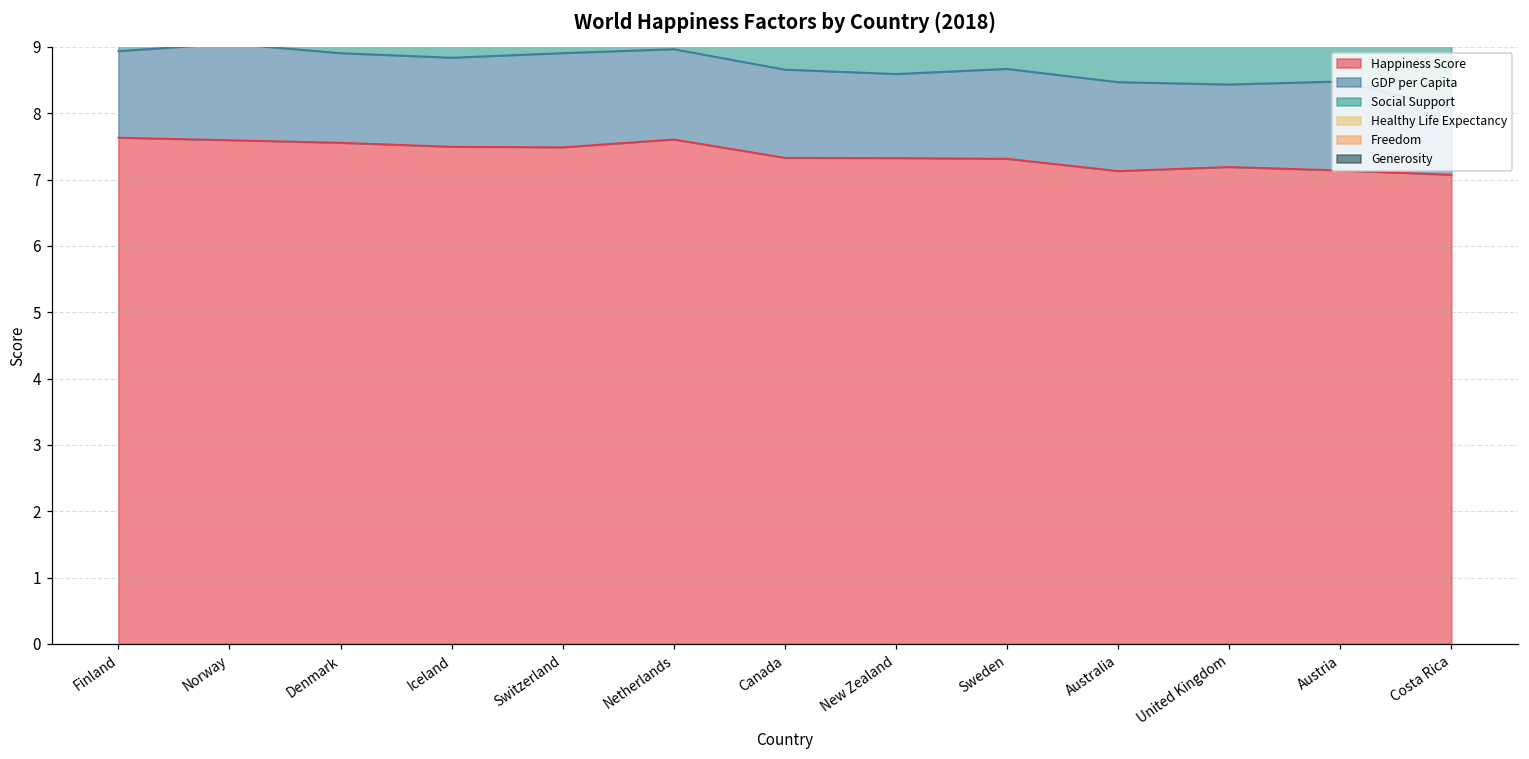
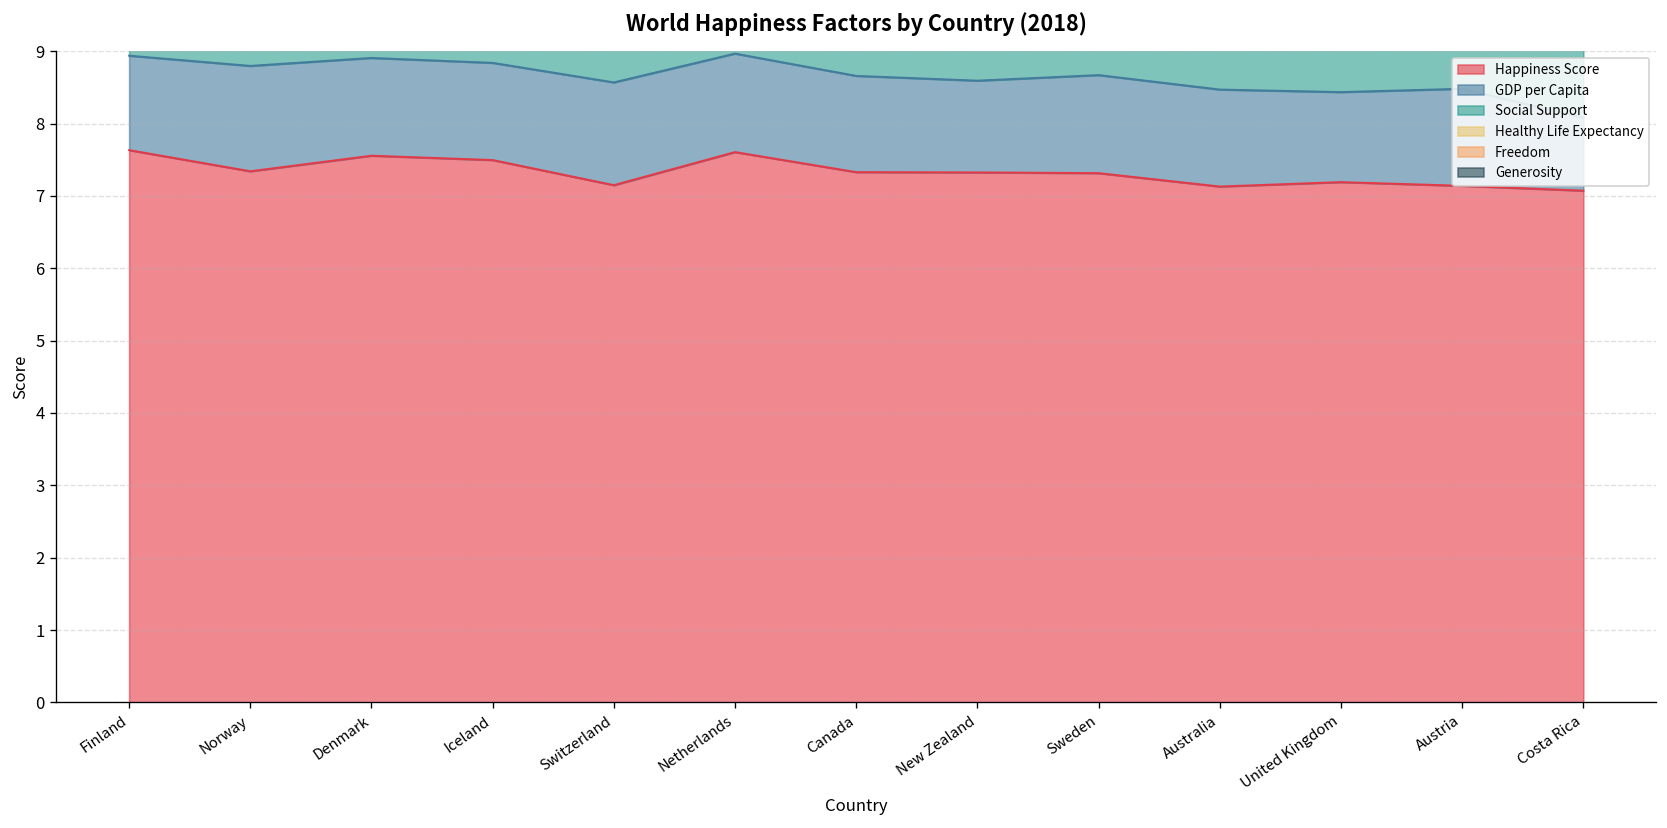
  {
    "Happiness Score": {
      "Finland": 7.6,
-     "Norway": 7.6,
+     "Norway": 7.3,
      "Denmark": 7.6,
      "Iceland": 7.5,
-     "Switzerland": 7.5,
+     "Switzerland": 7.1,
      "Netherlands": 7.6,
      "Canada": 7.3,
      "New Zealand": 7.3,
      "Sweden": 7.3,
      "Australia": 7.1,
      "United Kingdom": 7.2,
      "Austria": 7.1,
      "Costa Rica": 7.1
    }
  }
